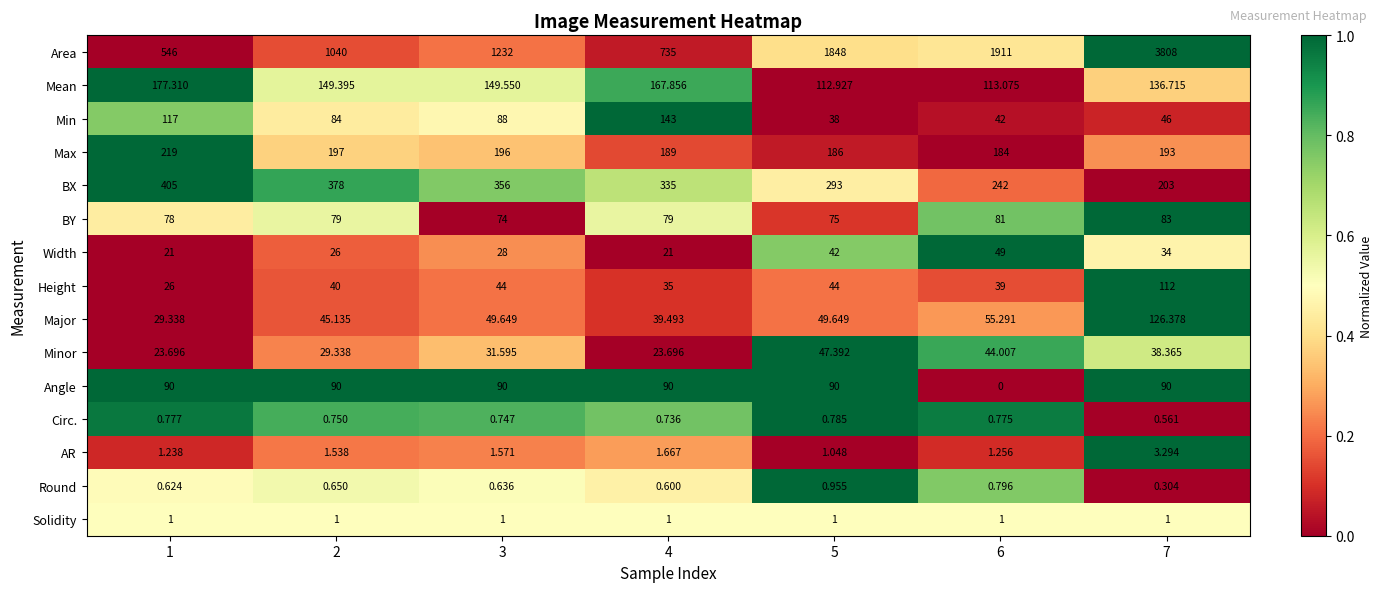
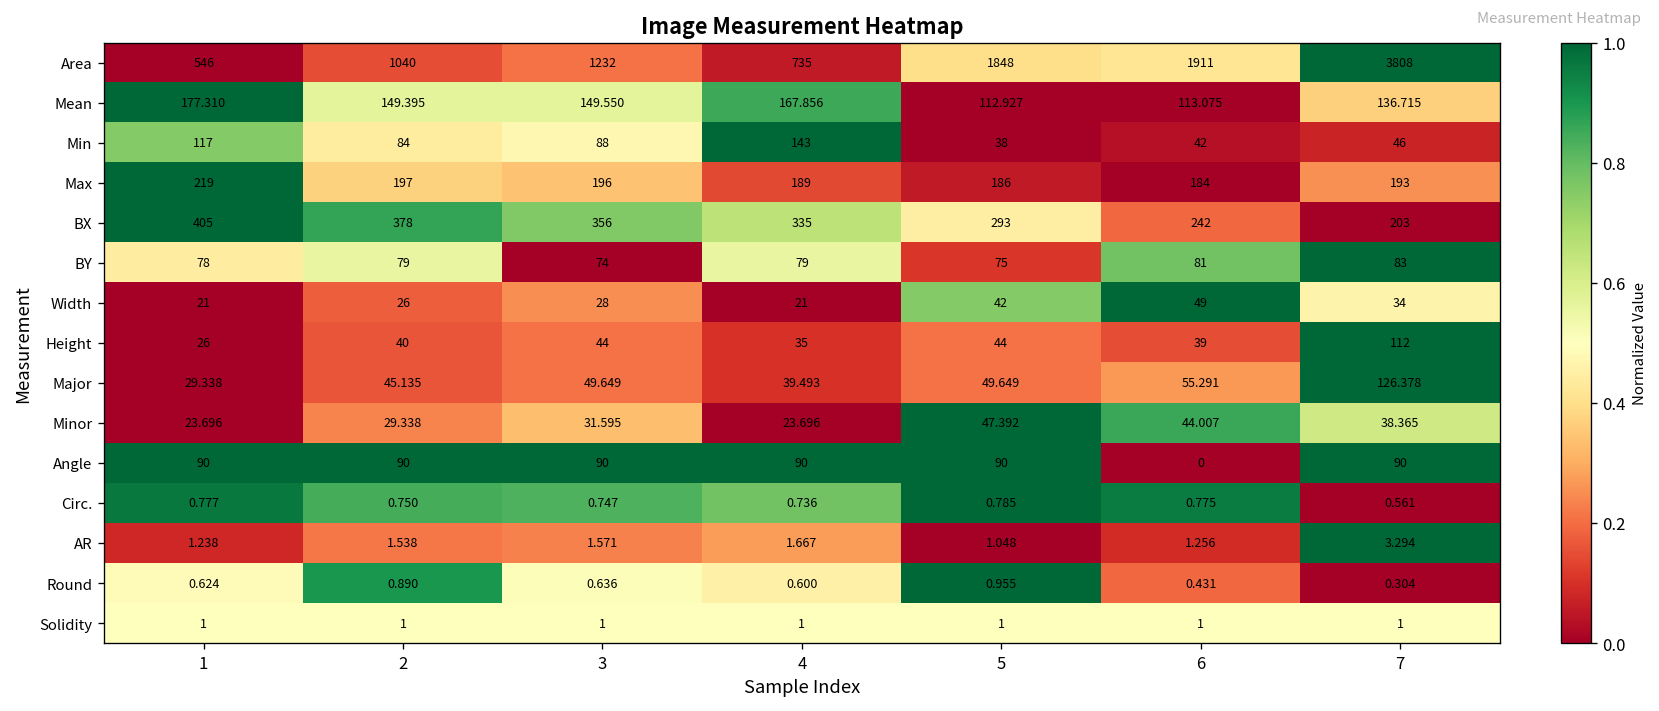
  {
    "Area": {
      "1": 546,
      "2": 1040,
      "3": 1232,
      "4": 735,
      "5": 1848,
      "6": 1911,
      "7": 3808
    },
    "Mean": {
      "1": 177.310,
      "2": 149.395,
      "3": 149.550,
      "4": 167.856,
      "5": 112.927,
      "6": 113.075,
      "7": 136.715
    },
    "Min": {
      "1": 117,
      "2": 84,
      "3": 88,
      "4": 143,
      "5": 38,
      "6": 42,
      "7": 46
    },
    "Max": {
      "1": 219,
      "2": 197,
      "3": 196,
      "4": 189,
      "5": 186,
      "6": 184,
      "7": 193
    },
    "BX": {
      "1": 405,
      "2": 378,
      "3": 356,
      "4": 335,
      "5": 293,
      "6": 242,
      "7": 203
    },
    "BY": {
      "1": 78,
      "2": 79,
      "3": 74,
      "4": 79,
      "5": 75,
      "6": 81,
      "7": 83
    },
    "Width": {
      "1": 21,
      "2": 26,
      "3": 28,
      "4": 21,
      "5": 42,
      "6": 49,
      "7": 34
    },
    "Height": {
      "1": 26,
      "2": 40,
      "3": 44,
      "4": 35,
      "5": 44,
      "6": 39,
      "7": 112
    },
    "Major": {
      "1": 29.338,
      "2": 45.135,
      "3": 49.649,
      "4": 39.493,
      "5": 49.649,
      "6": 55.291,
      "7": 126.378
    },
    "Minor": {
      "1": 23.696,
      "2": 29.338,
      "3": 31.595,
      "4": 23.696,
      "5": 47.392,
      "6": 44.007,
      "7": 38.365
    },
    "Angle": {
      "1": 90,
      "2": 90,
      "3": 90,
      "4": 90,
      "5": 90,
      "6": 0,
      "7": 90
    },
    "Circ.": {
      "1": 0.777,
      "2": 0.750,
      "3": 0.747,
      "4": 0.736,
      "5": 0.785,
      "6": 0.775,
      "7": 0.561
    },
    "AR": {
      "1": 1.238,
      "2": 1.538,
      "3": 1.571,
      "4": 1.667,
      "5": 1.048,
      "6": 1.256,
      "7": 3.294
    },
    "Round": {
      "1": 0.624,
-     "2": 0.650,
+     "2": 0.890,
      "3": 0.636,
      "4": 0.600,
      "5": 0.955,
-     "6": 0.796,
+     "6": 0.431,
      "7": 0.304
    },
    "Solidity": {
      "1": 1,
      "2": 1,
      "3": 1,
      "4": 1,
      "5": 1,
      "6": 1,
      "7": 1
    }
  }
